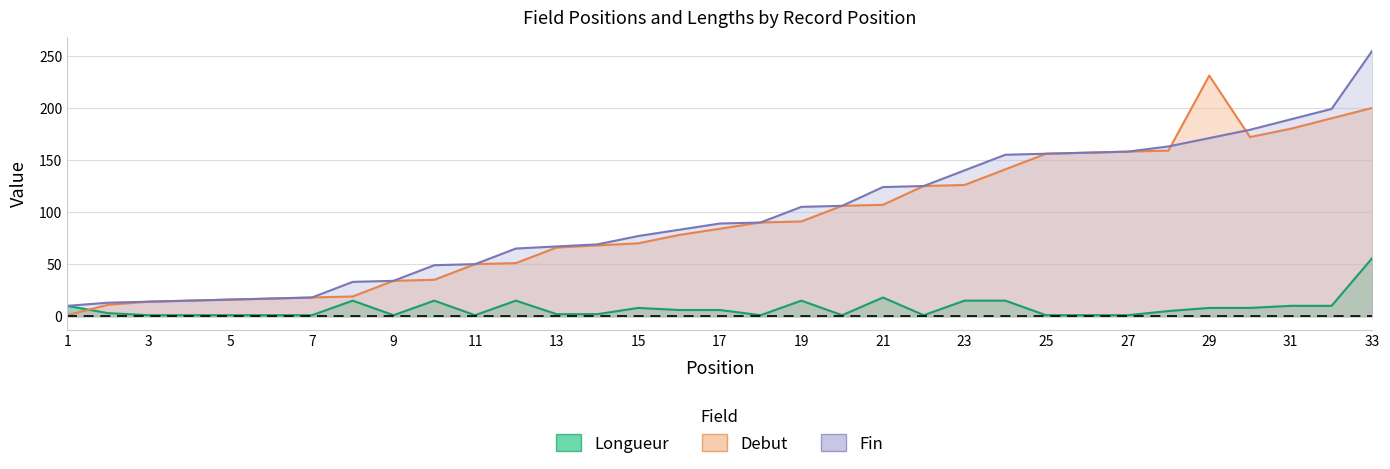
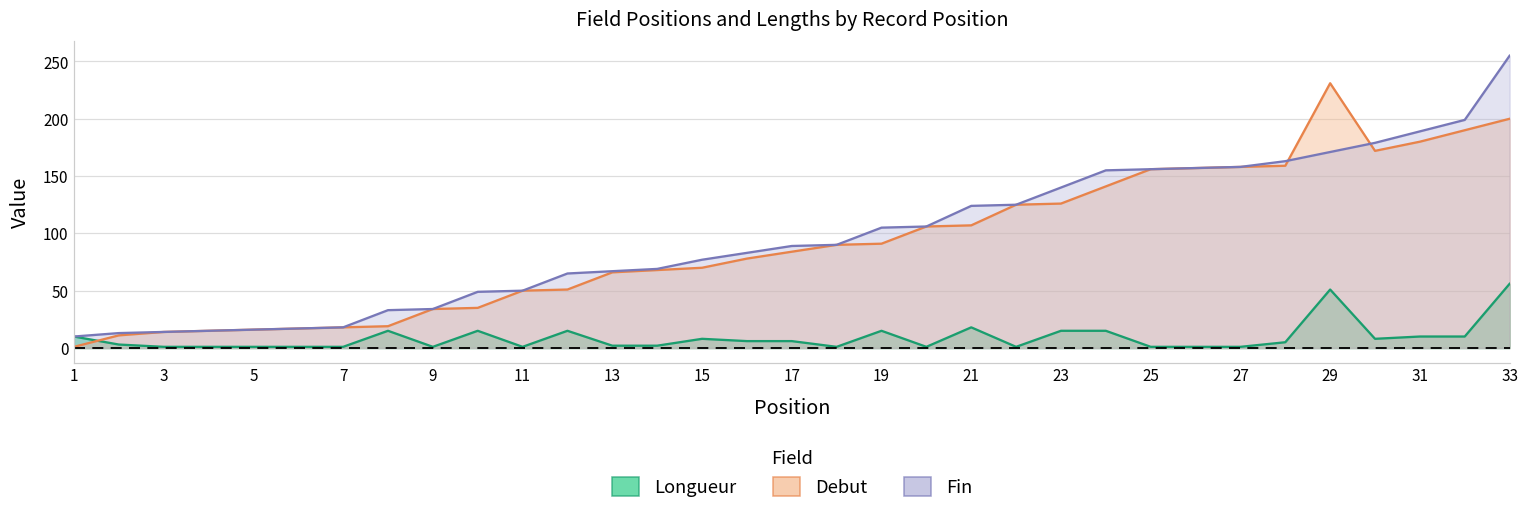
  {
    "Longueur": {
      "3": 1,
      "5": 1,
      "7": 1,
      "9": 1,
      "11": 1,
      "13": 2,
      "15": 8,
      "17": 6,
      "19": 15,
      "21": 18,
      "23": 15,
      "25": 1,
      "27": 1,
-     "29": 8,
+     "29": 51,
      "31": 10,
      "33": 56
    },
    "Debut": {
      "1": 1,
      "15": 70,
      "17": 84,
      "19": 91,
      "21": 107,
      "23": 126,
      "29": 231,
      "31": 180,
      "33": 200
    },
    "Fin": {
      "15": 77,
      "17": 89,
      "19": 105,
      "21": 124,
      "23": 140,
      "29": 171,
      "31": 189,
      "33": 255
    }
  }
